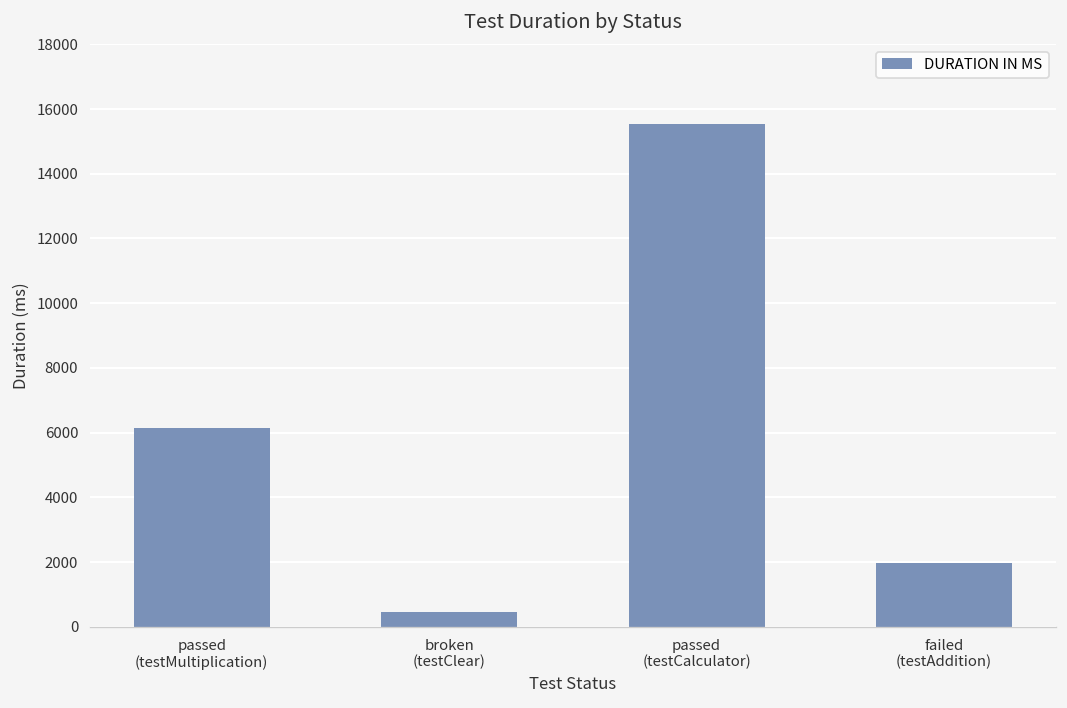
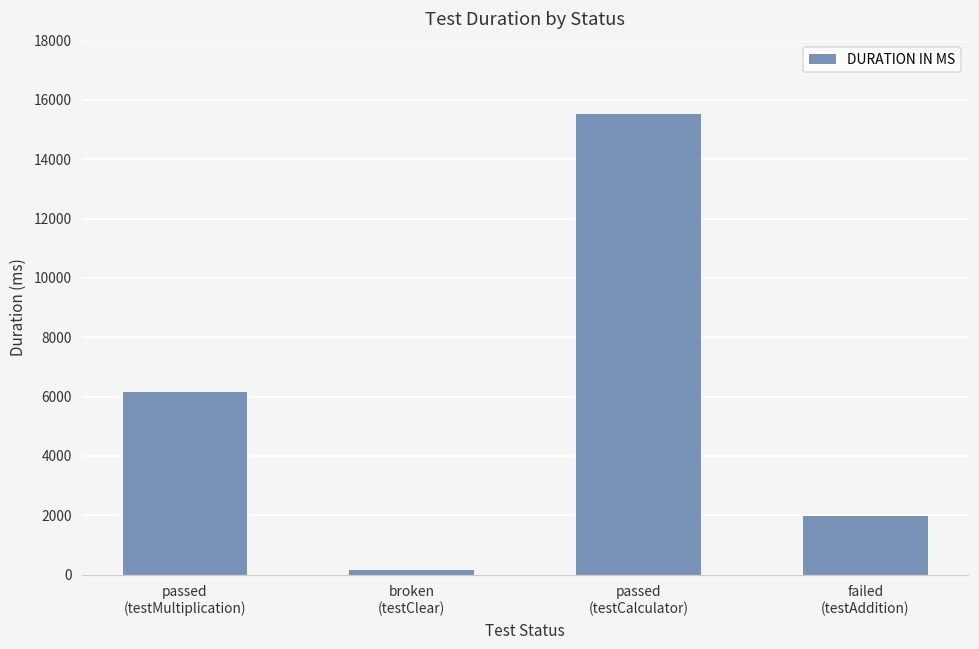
  {
    "passed (testMultiplication)": 6100,
-   "broken (testClear)": 400,
+   "broken (testClear)": 200,
    "passed (testCalculator)": 15500,
    "failed (testAddition)": 2000
  }
